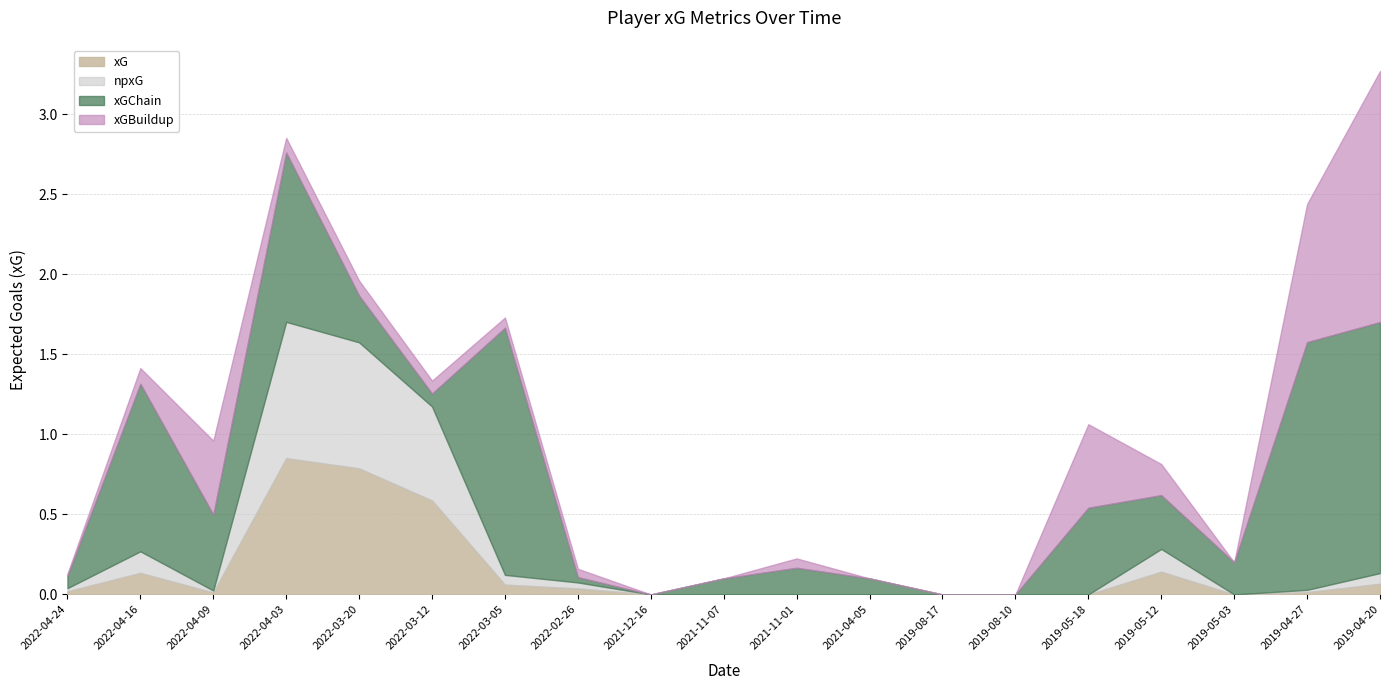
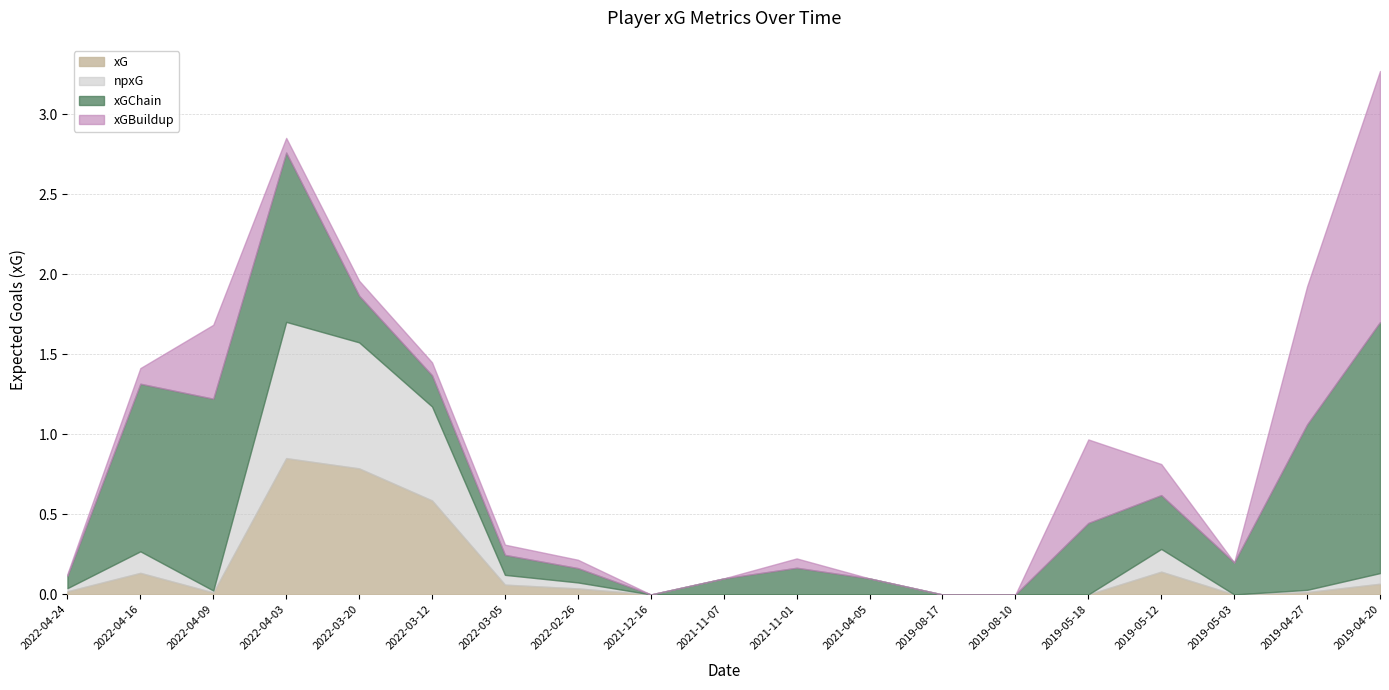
  {
    "xGChain": {
      "2022-04-16": 1.05,
-     "2022-04-09": 0.47,
+     "2022-04-09": 1.20,
      "2022-04-03": 1.06,
      "2022-03-20": 0.29,
-     "2022-03-12": 0.08,
-     "2022-03-05": 1.54,
-     "2022-02-26": 0.03,
+     "2022-03-12": 0.19,
+     "2022-03-05": 0.12,
+     "2022-02-26": 0.09,
      "2021-11-01": 0.17,
-     "2019-05-18": 0.54,
+     "2019-05-18": 0.45,
      "2019-05-12": 0.34,
-     "2019-04-27": 1.55,
+     "2019-04-27": 1.03,
      "2019-04-20": 1.57
    }
  }
